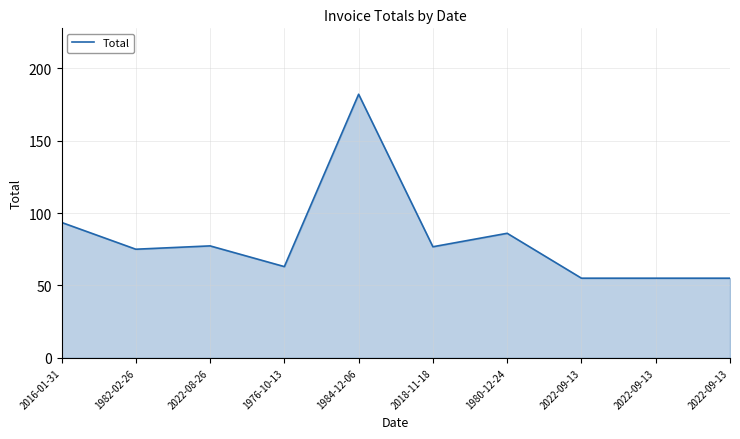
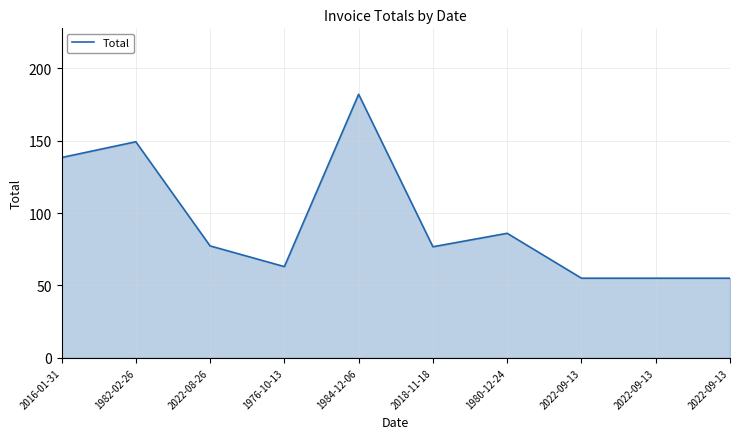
  {
-   "2016-01-31": 94,
-   "1982-02-26": 75,
+   "2016-01-31": 138,
+   "1982-02-26": 149,
    "2022-08-26": 77,
    "1976-10-13": 63,
    "1984-12-06": 182,
    "2018-11-18": 77,
    "1980-12-24": 86
  }
